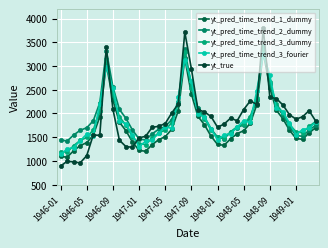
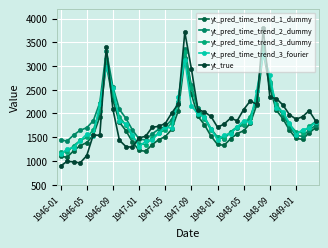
  {
    "yt_pred_time_trend_3_fourier": {
      "1946-05": 1600,
      "1947-01": 1300,
-     "1947-09": 2700,
+     "1947-09": 2200,
      "1948-01": 1400,
      "1948-05": 1800,
      "1948-09": 2800
    }
  }
